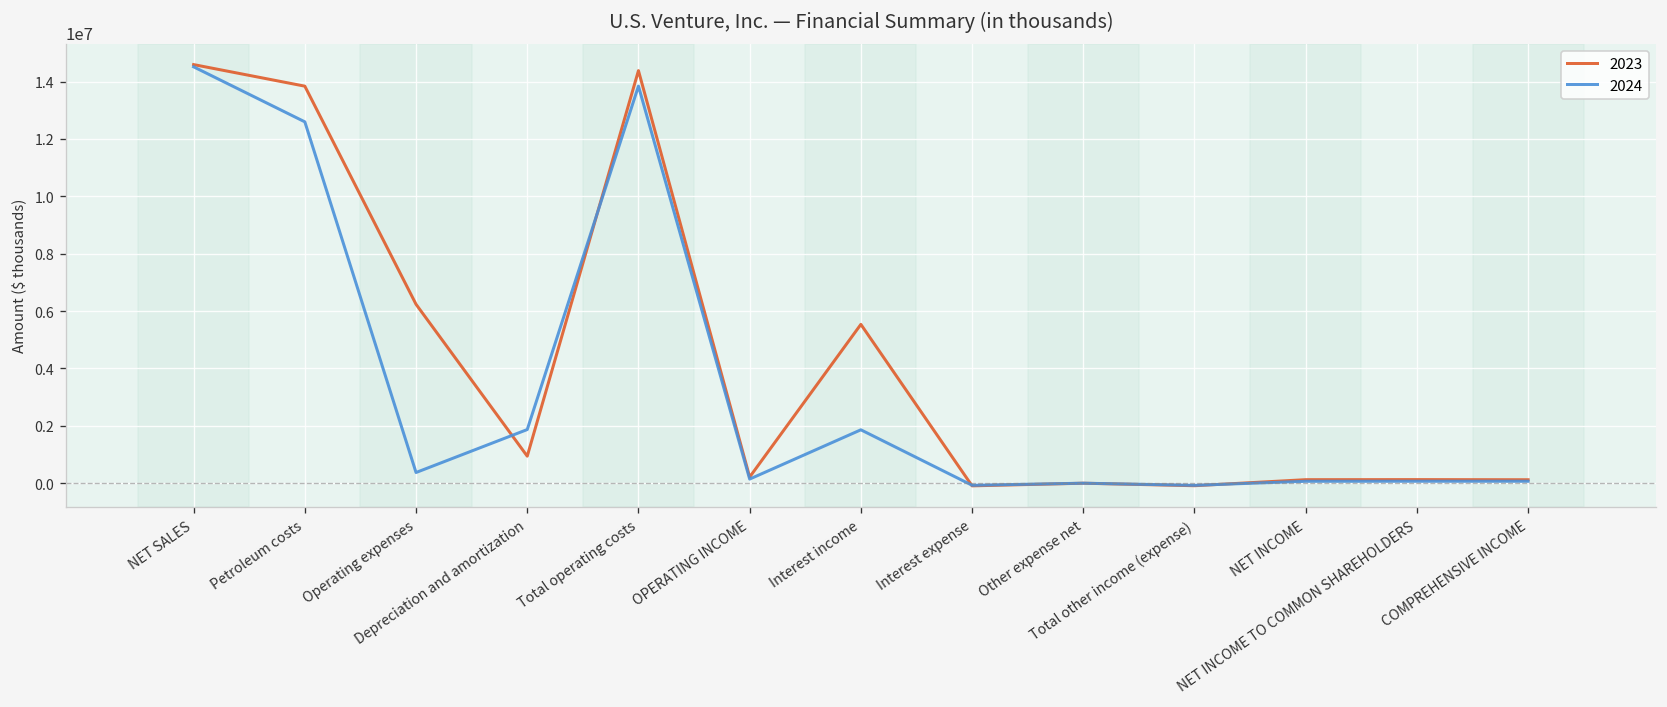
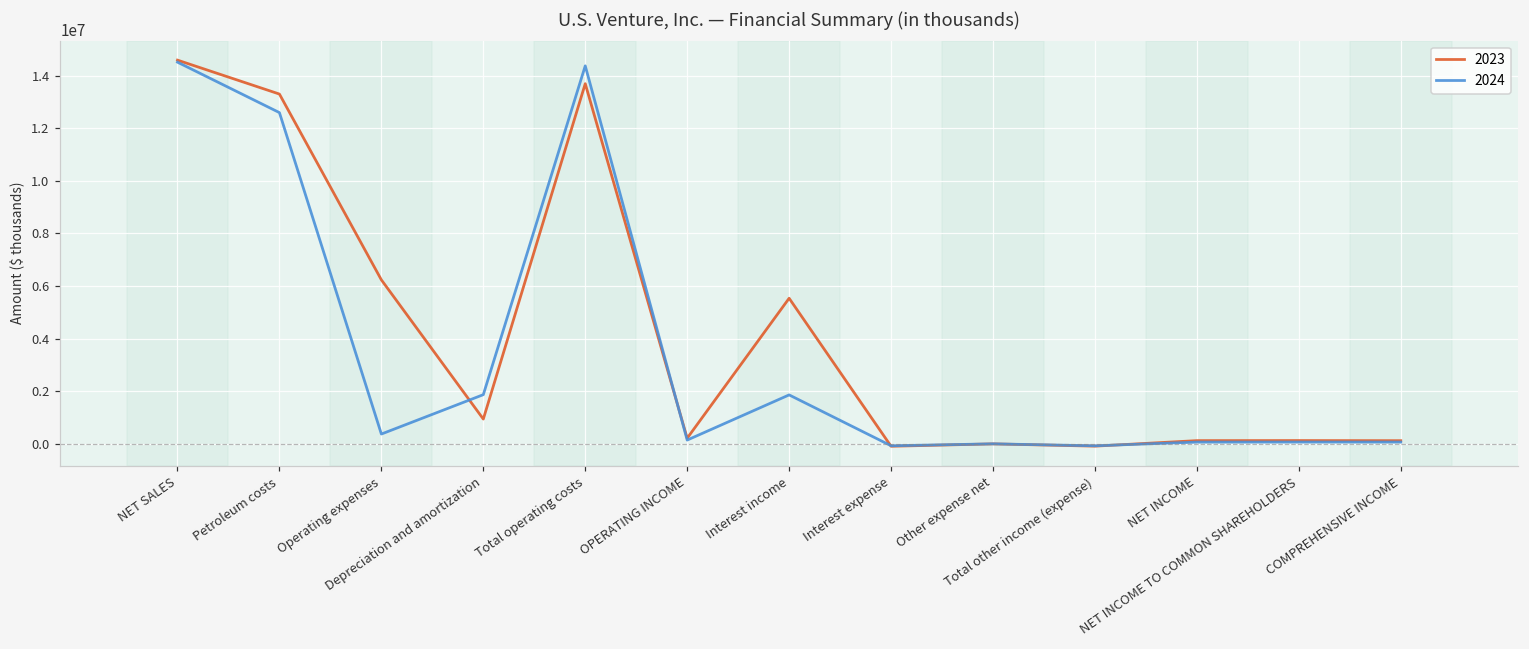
  {
    "2023": {
-     "Petroleum costs": 13800000,
+     "Petroleum costs": 13300000,
      "Operating expenses": 6200000,
      "Depreciation and amortization": 900000,
-     "Total operating costs": 14400000,
+     "Total operating costs": 13700000,
      "Interest income": 5500000
    },
    "2024": {
      "Petroleum costs": 12600000,
      "Operating expenses": 400000,
      "Depreciation and amortization": 1900000,
-     "Total operating costs": 13800000,
+     "Total operating costs": 14400000,
      "Interest income": 1900000
    }
  }
